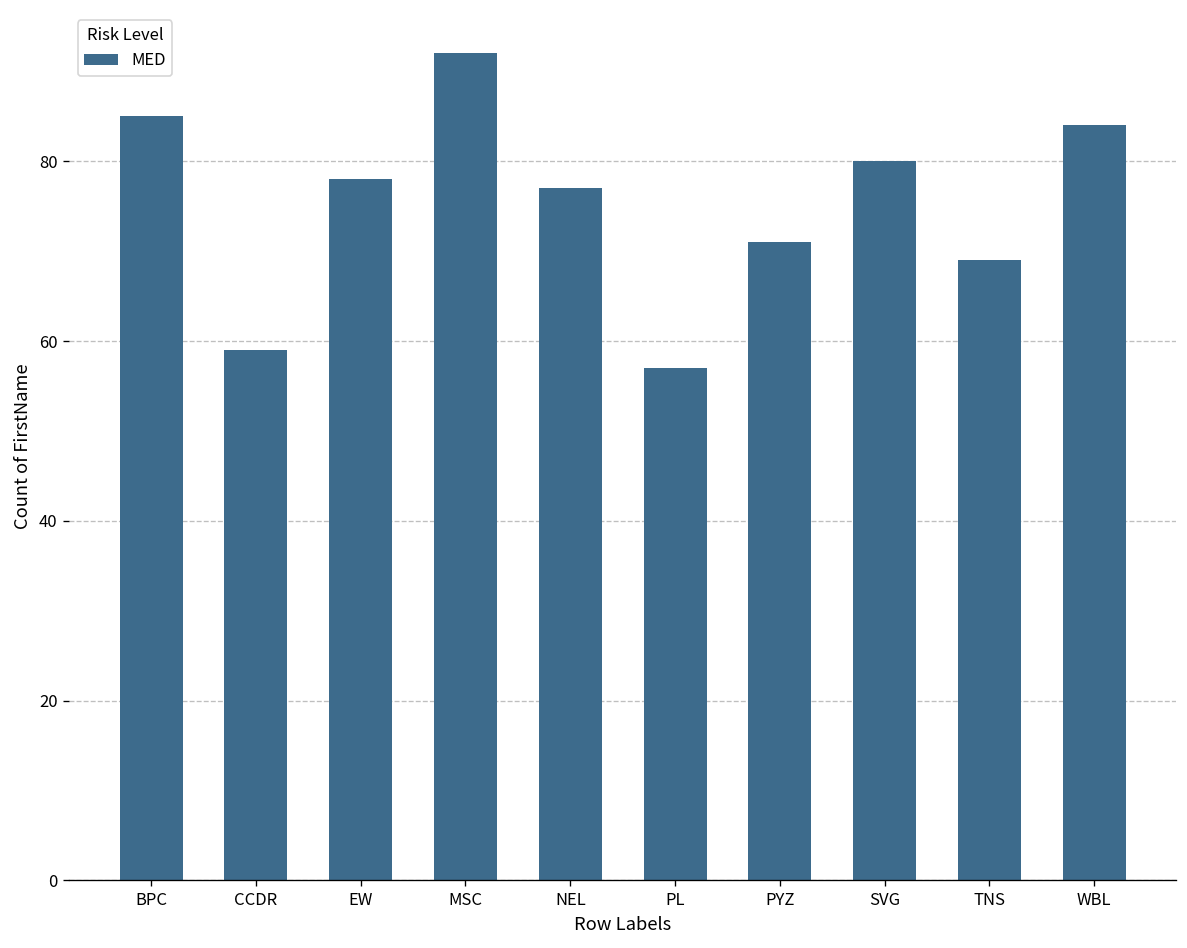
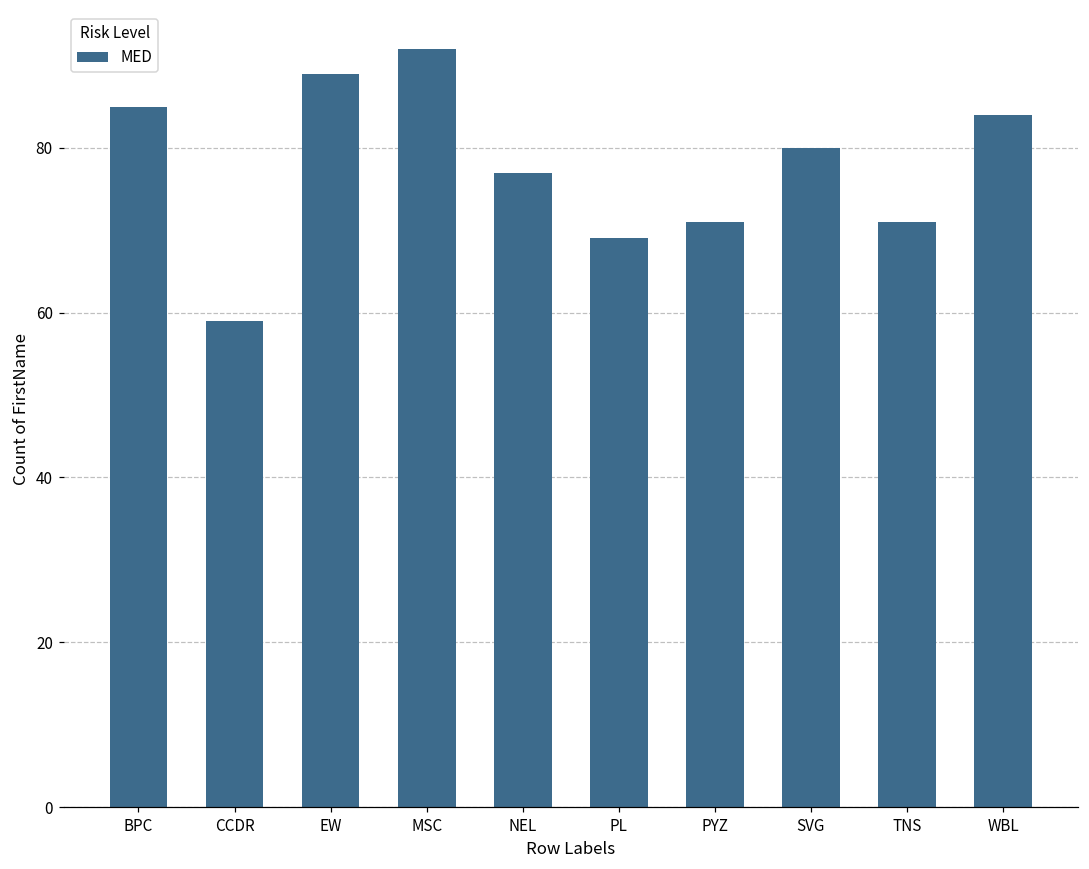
  {
    "BPC": 85,
    "CCDR": 59,
-   "EW": 78,
+   "EW": 89,
    "MSC": 92,
    "NEL": 77,
-   "PL": 57,
+   "PL": 69,
    "PYZ": 71,
    "SVG": 80,
-   "TNS": 69,
+   "TNS": 71,
    "WBL": 84
  }
